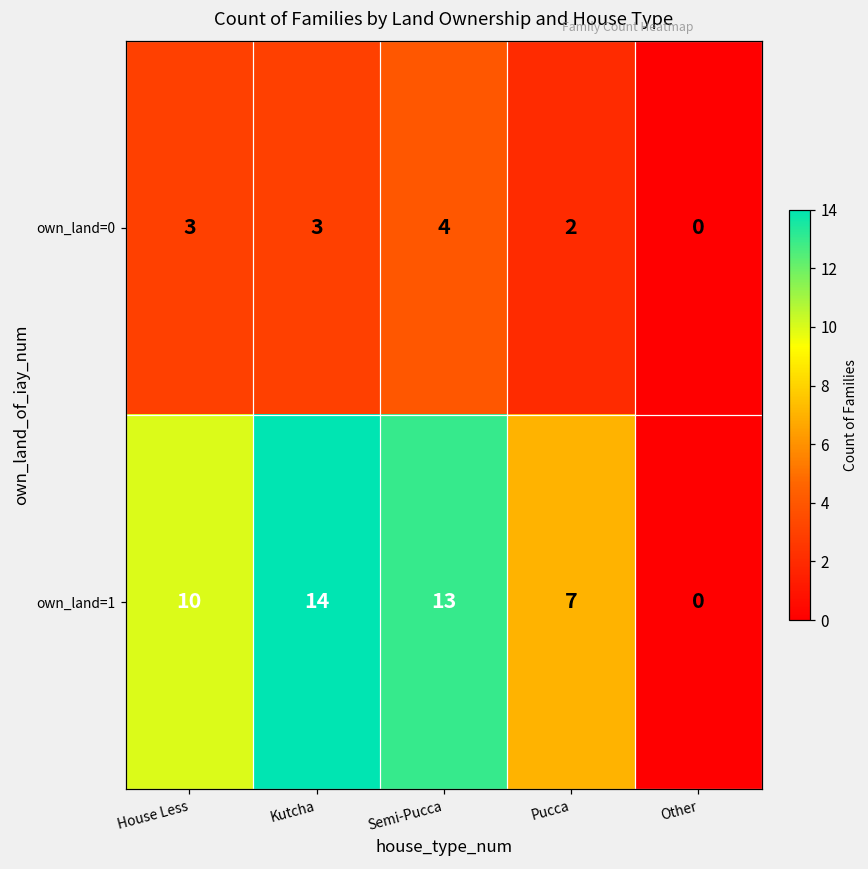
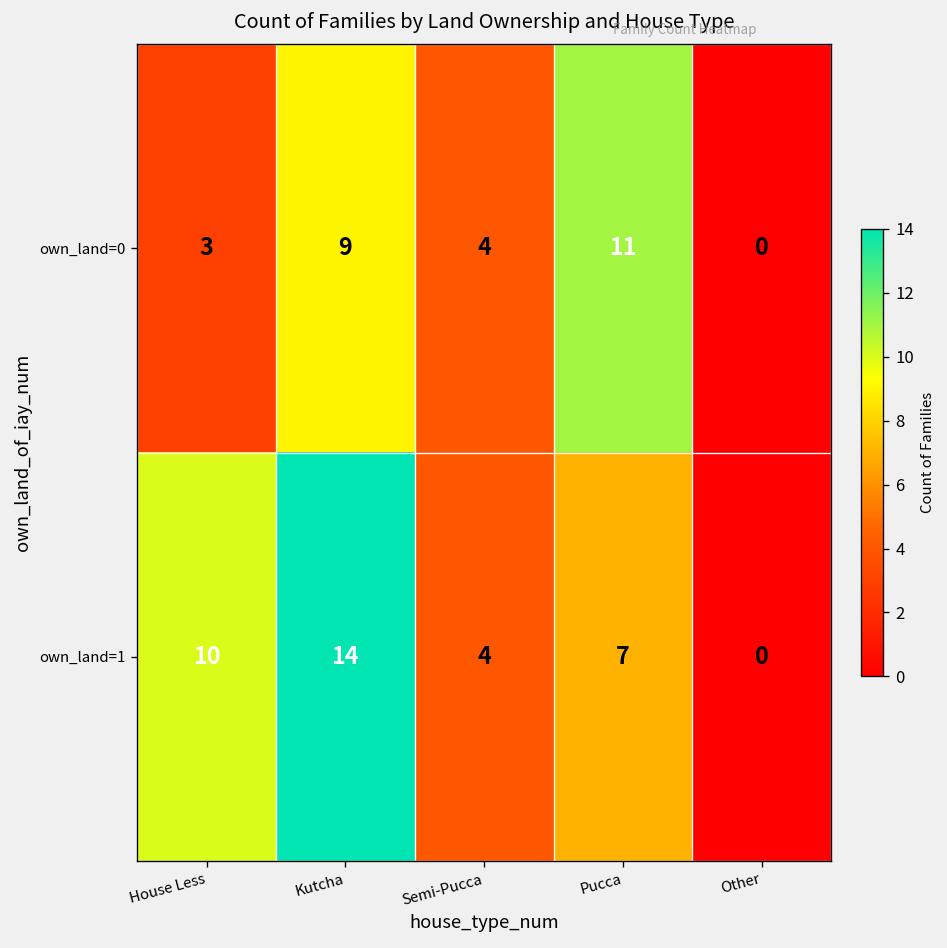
  {
    "own_land=0": {
      "House Less": 3,
-     "Kutcha": 3,
+     "Kutcha": 9,
      "Semi-Pucca": 4,
-     "Pucca": 2,
+     "Pucca": 11,
      "Other": 0
    },
    "own_land=1": {
      "House Less": 10,
      "Kutcha": 14,
-     "Semi-Pucca": 13,
+     "Semi-Pucca": 4,
      "Pucca": 7,
      "Other": 0
    }
  }
